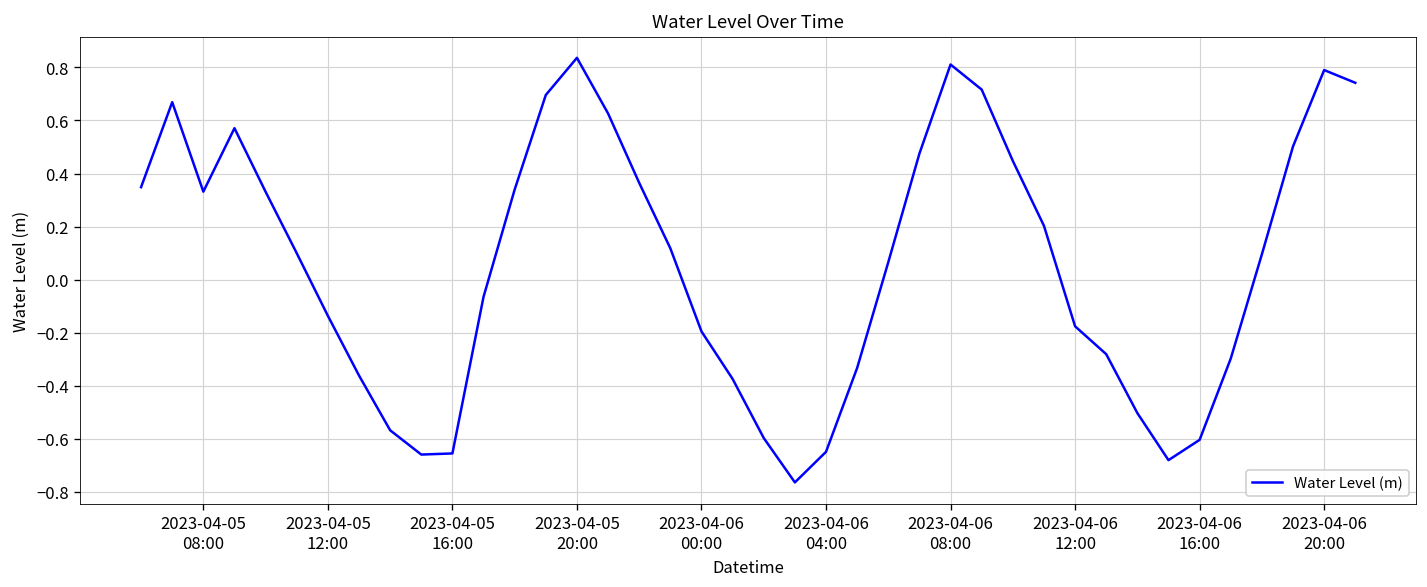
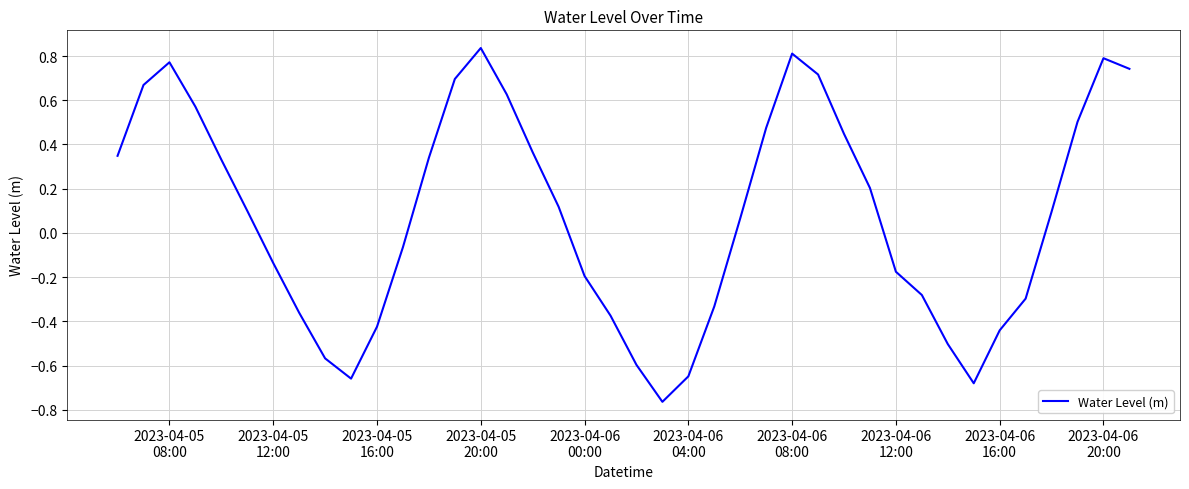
  {
-   "2023-04-05 08:00": 0.33,
+   "2023-04-05 08:00": 0.77,
    "2023-04-05 12:00": -0.14,
-   "2023-04-05 16:00": -0.66,
+   "2023-04-05 16:00": -0.42,
    "2023-04-05 20:00": 0.84,
    "2023-04-06 00:00": -0.20,
    "2023-04-06 04:00": -0.65,
    "2023-04-06 08:00": 0.81,
    "2023-04-06 12:00": -0.18,
-   "2023-04-06 16:00": -0.60,
+   "2023-04-06 16:00": -0.44,
    "2023-04-06 20:00": 0.79
  }
